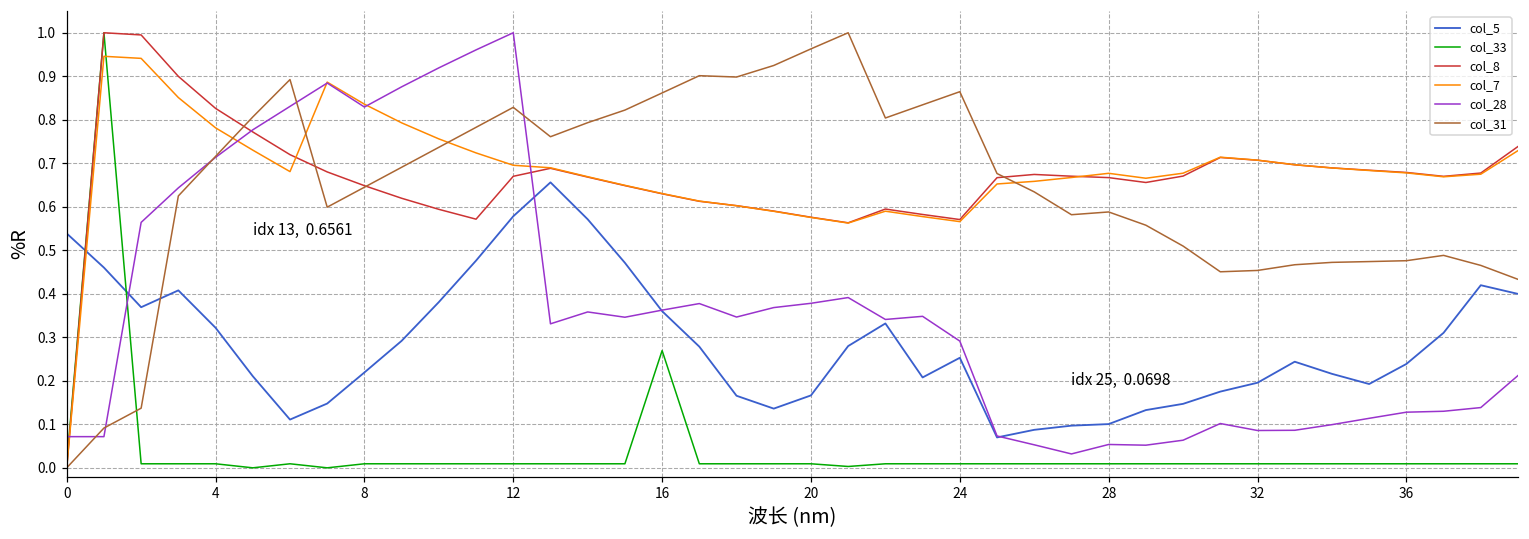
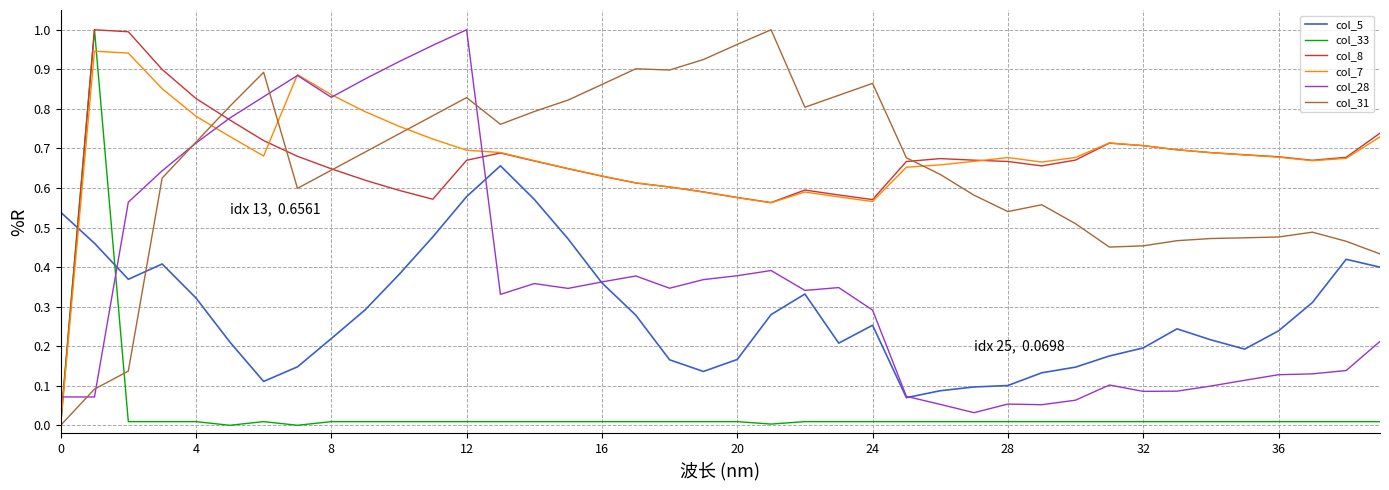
  {
    "col_5": {
      "0": 0.54,
      "4": 0.32,
      "8": 0.22,
      "12": 0.58,
      "20": 0.17,
      "24": 0.25,
      "28": 0.10,
      "32": 0.20,
      "36": 0.24
    },
    "col_33": {
      "0": 0.01,
      "4": 0.01,
      "8": 0.01,
      "12": 0.01,
-     "16": 0.27,
+     "16": 0.01,
      "20": 0.01,
      "24": 0.01,
      "28": 0.01,
      "32": 0.01,
      "36": 0.01
    },
    "col_8": {
      "4": 0.83,
      "12": 0.67,
      "28": 0.67
    },
    "col_7": {
      "4": 0.78,
      "8": 0.84,
      "12": 0.70,
      "28": 0.68
    },
    "col_28": {
      "0": 0.07,
      "8": 0.83,
      "12": 1.00,
      "20": 0.38,
      "24": 0.29,
      "28": 0.05,
      "32": 0.09,
      "36": 0.13
    },
    "col_31": {
      "12": 0.83,
      "16": 0.86,
      "20": 0.96,
      "24": 0.86,
-     "28": 0.59,
+     "28": 0.54,
      "32": 0.45,
      "36": 0.48
    }
  }
